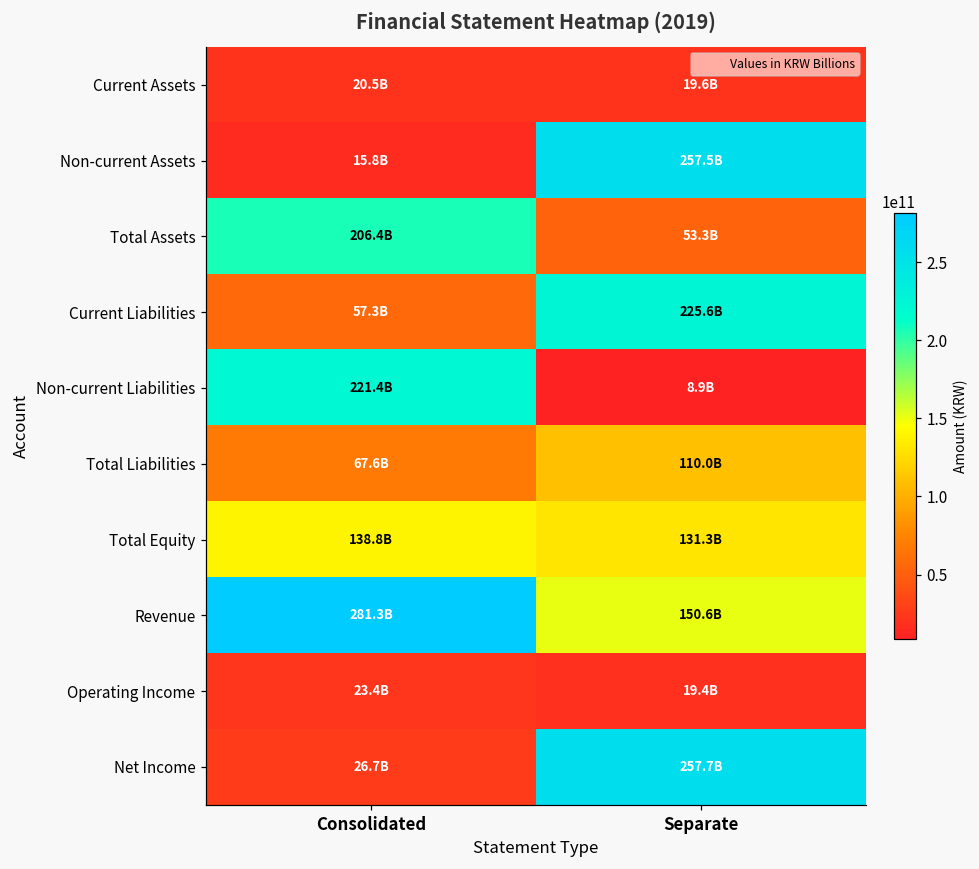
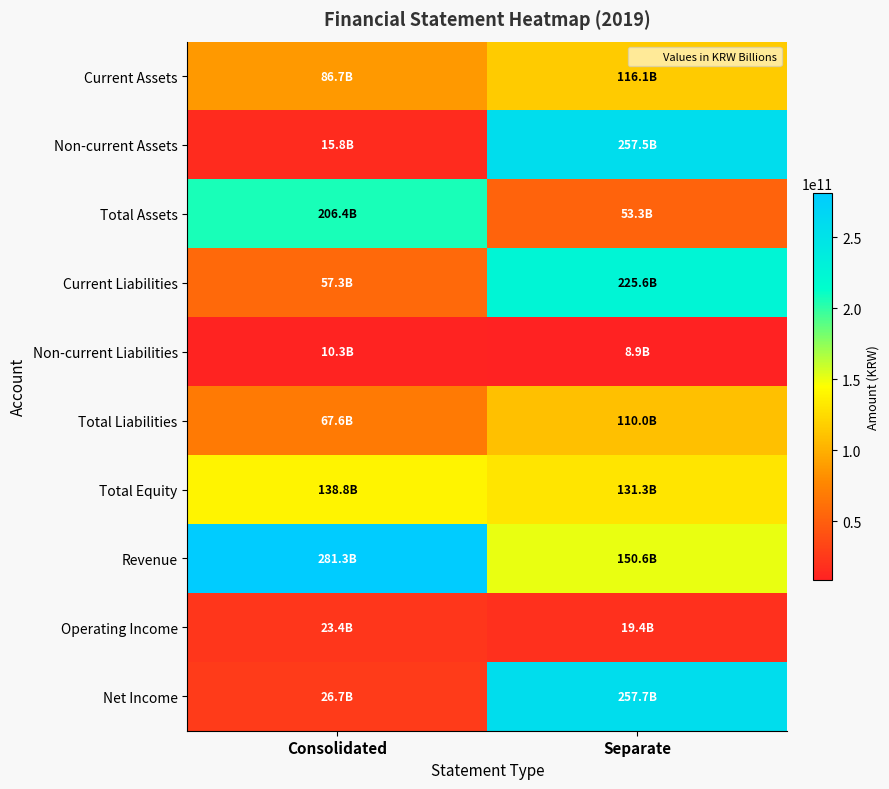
  {
    "Current Assets": {
-     "Consolidated": "20.5B",
-     "Separate": "19.6B"
+     "Consolidated": "86.7B",
+     "Separate": "116.1B"
    },
    "Non-current Assets": {
      "Consolidated": "15.8B",
      "Separate": "257.5B"
    },
    "Total Assets": {
      "Consolidated": "206.4B",
      "Separate": "53.3B"
    },
    "Current Liabilities": {
      "Consolidated": "57.3B",
      "Separate": "225.6B"
    },
    "Non-current Liabilities": {
-     "Consolidated": "221.4B",
+     "Consolidated": "10.3B",
      "Separate": "8.9B"
    },
    "Total Liabilities": {
      "Consolidated": "67.6B",
      "Separate": "110.0B"
    },
    "Total Equity": {
      "Consolidated": "138.8B",
      "Separate": "131.3B"
    },
    "Revenue": {
      "Consolidated": "281.3B",
      "Separate": "150.6B"
    },
    "Operating Income": {
      "Consolidated": "23.4B",
      "Separate": "19.4B"
    },
    "Net Income": {
      "Consolidated": "26.7B",
      "Separate": "257.7B"
    }
  }
